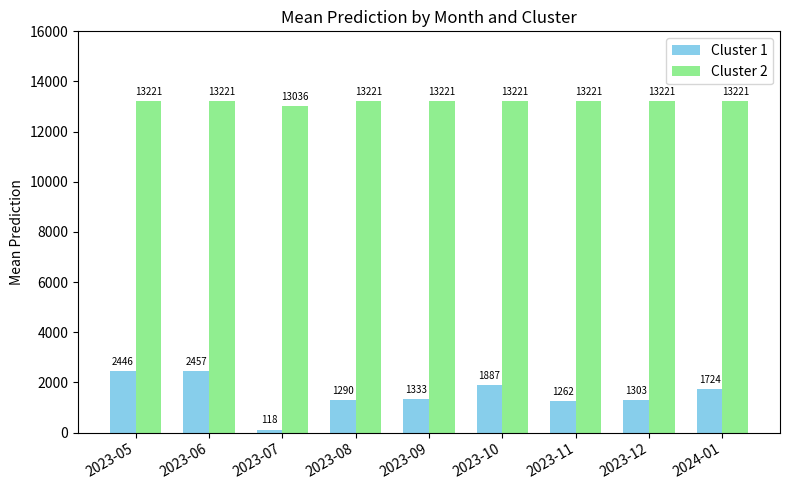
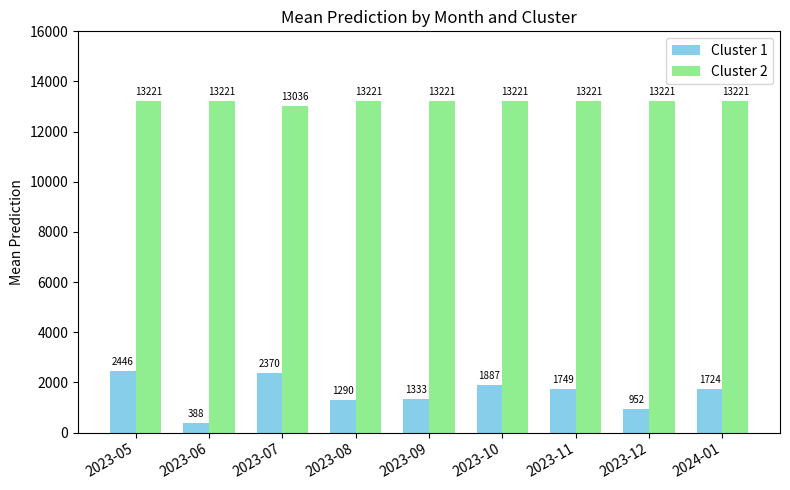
  {
    "Cluster 1": {
      "2023-05": 2446,
-     "2023-06": 2457,
-     "2023-07": 118,
+     "2023-06": 388,
+     "2023-07": 2370,
      "2023-08": 1290,
      "2023-09": 1333,
      "2023-10": 1887,
-     "2023-11": 1262,
-     "2023-12": 1303,
+     "2023-11": 1749,
+     "2023-12": 952,
      "2024-01": 1724
    },
    "Cluster 2": {
      "2023-05": 13221,
      "2023-06": 13221,
      "2023-07": 13036,
      "2023-08": 13221,
      "2023-09": 13221,
      "2023-10": 13221,
      "2023-11": 13221,
      "2023-12": 13221,
      "2024-01": 13221
    }
  }
